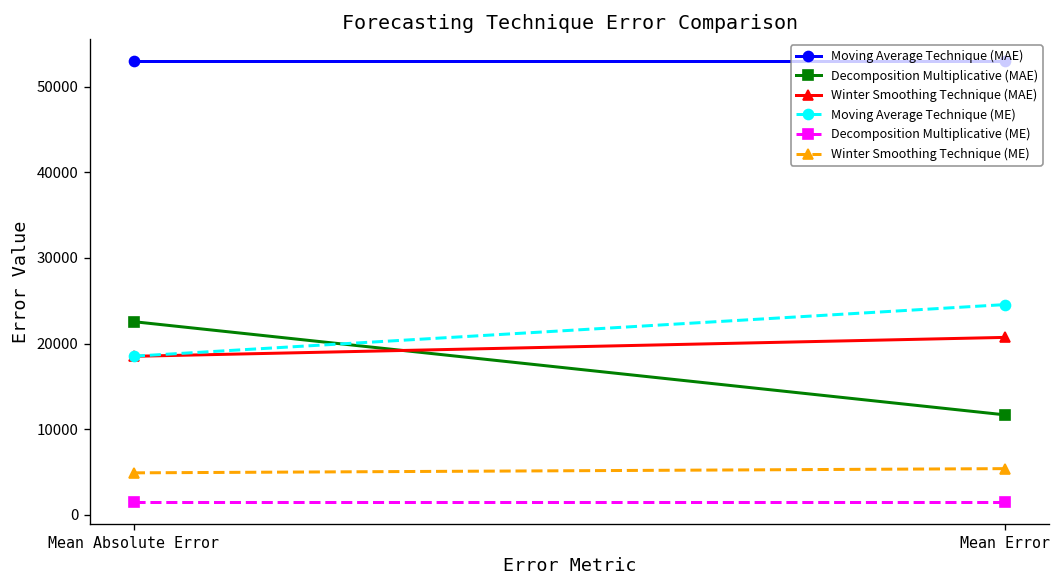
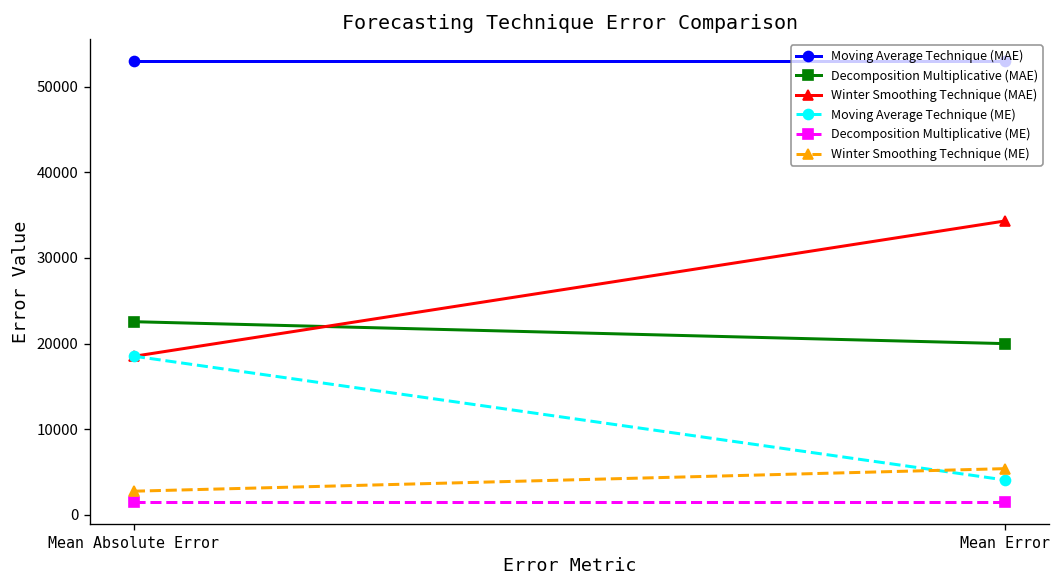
  {
    "Moving Average Technique (MAE)": {
      "Mean Absolute Error": 53000
    },
    "Decomposition Multiplicative (MAE)": {
      "Mean Absolute Error": 23000,
-     "Mean Error": 12000
+     "Mean Error": 20000
    },
    "Winter Smoothing Technique (MAE)": {
-     "Mean Error": 21000
+     "Mean Error": 34000
    },
    "Moving Average Technique (ME)": {
-     "Mean Error": 25000
+     "Mean Error": 4000
    },
    "Decomposition Multiplicative (ME)": {
      "Mean Absolute Error": 2000,
      "Mean Error": 2000
    },
    "Winter Smoothing Technique (ME)": {
-     "Mean Absolute Error": 5000,
+     "Mean Absolute Error": 3000,
      "Mean Error": 5000
    }
  }
